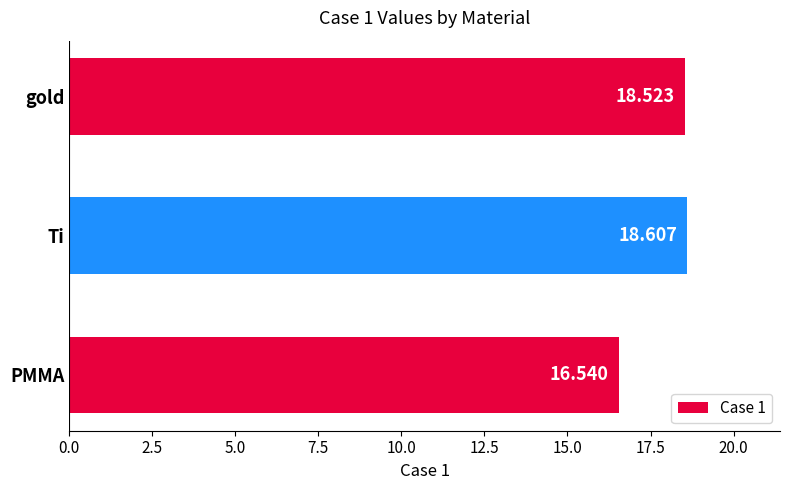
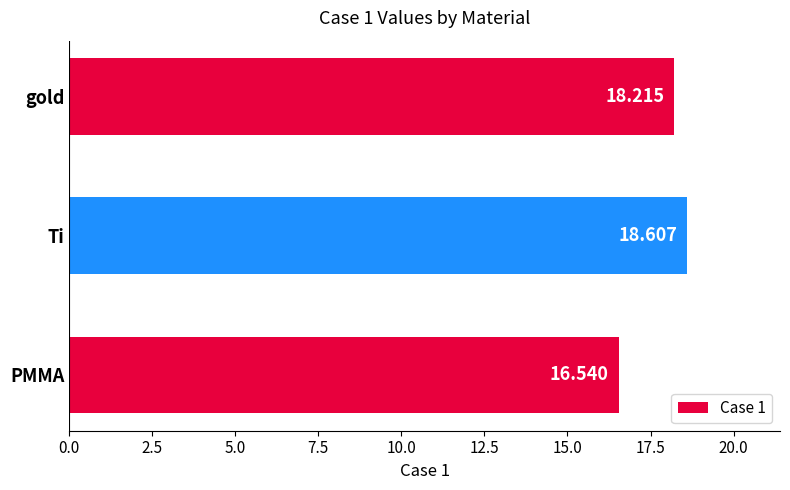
  {
-   "gold": 18.523,
+   "gold": 18.215,
    "Ti": 18.607,
    "PMMA": 16.540
  }
